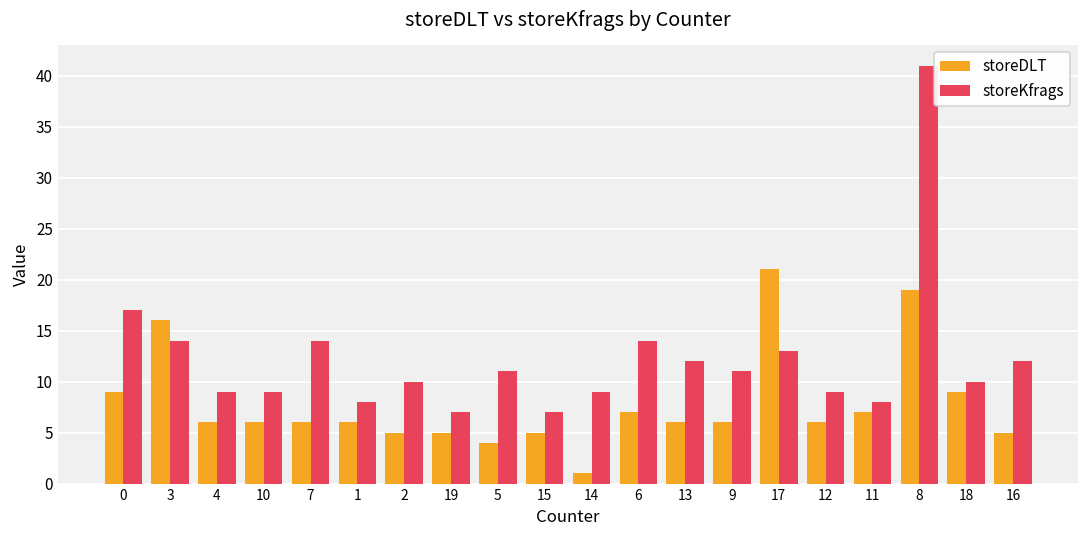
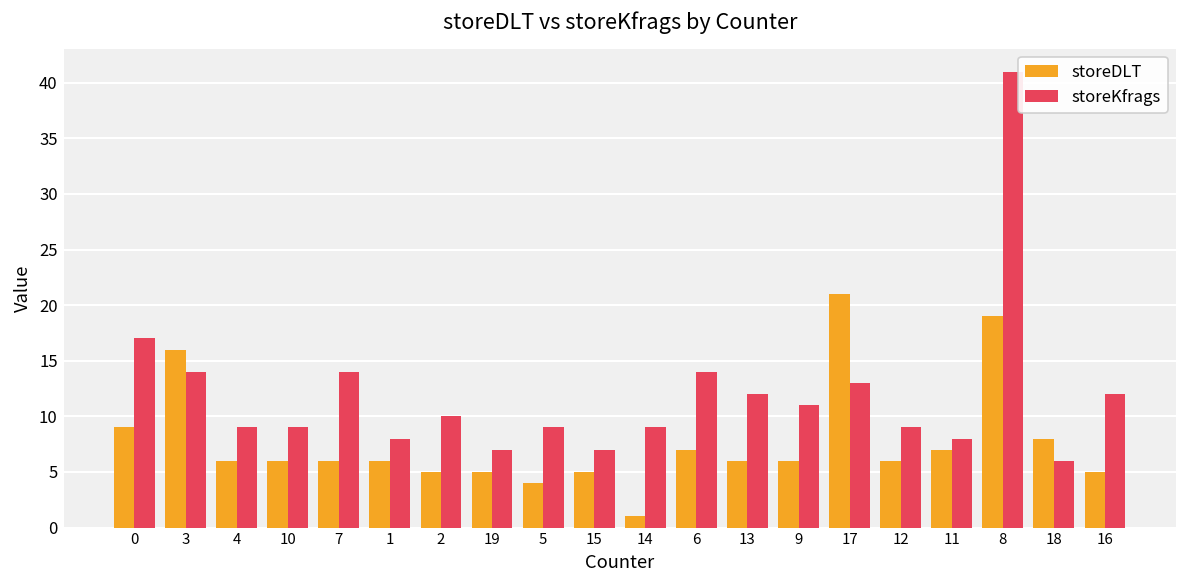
  {
    "storeDLT": {
      "0": 9,
      "3": 16,
      "4": 6,
      "10": 6,
      "7": 6,
      "1": 6,
      "2": 5,
      "19": 5,
      "5": 4,
      "15": 5,
      "14": 1,
      "6": 7,
      "13": 6,
      "9": 6,
      "17": 21,
      "12": 6,
      "11": 7,
      "8": 19,
-     "18": 9,
+     "18": 8,
      "16": 5
    },
    "storeKfrags": {
      "0": 17,
      "3": 14,
      "4": 9,
      "10": 9,
      "7": 14,
      "1": 8,
      "2": 10,
      "19": 7,
-     "5": 11,
+     "5": 9,
      "15": 7,
      "14": 9,
      "6": 14,
      "13": 12,
      "9": 11,
      "17": 13,
      "12": 9,
      "11": 8,
      "8": 41,
-     "18": 10,
+     "18": 6,
      "16": 12
    }
  }
